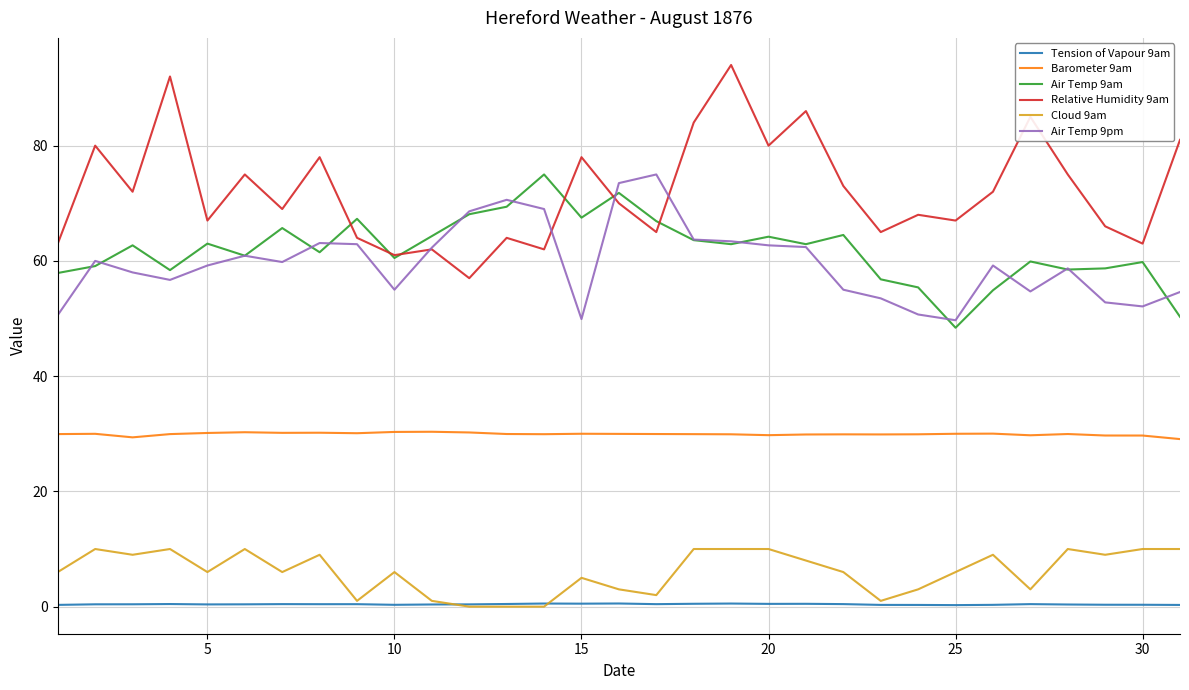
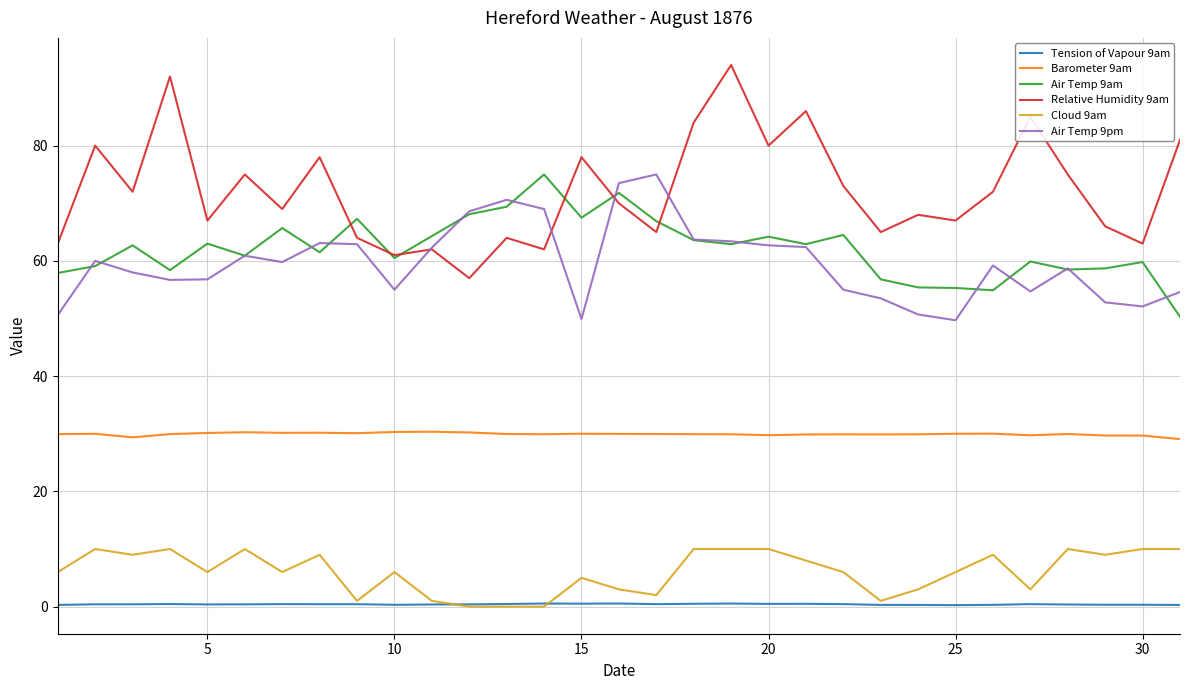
  {
    "Tension of Vapour 9am": {
      "5": 0,
      "10": 0,
      "15": 1,
      "20": 0,
      "25": 0,
      "30": 0
    },
    "Air Temp 9am": {
      "5": 63,
      "10": 61,
      "15": 68,
      "20": 64,
-     "25": 48,
+     "25": 55,
      "30": 60
    },
    "Relative Humidity 9am": {
      "5": 67,
      "10": 61,
      "15": 78,
      "20": 80,
      "25": 67,
      "30": 63
    },
    "Air Temp 9pm": {
-     "5": 59,
+     "5": 57,
      "10": 55,
      "15": 50,
      "20": 63,
      "25": 50,
      "30": 52
    }
  }
